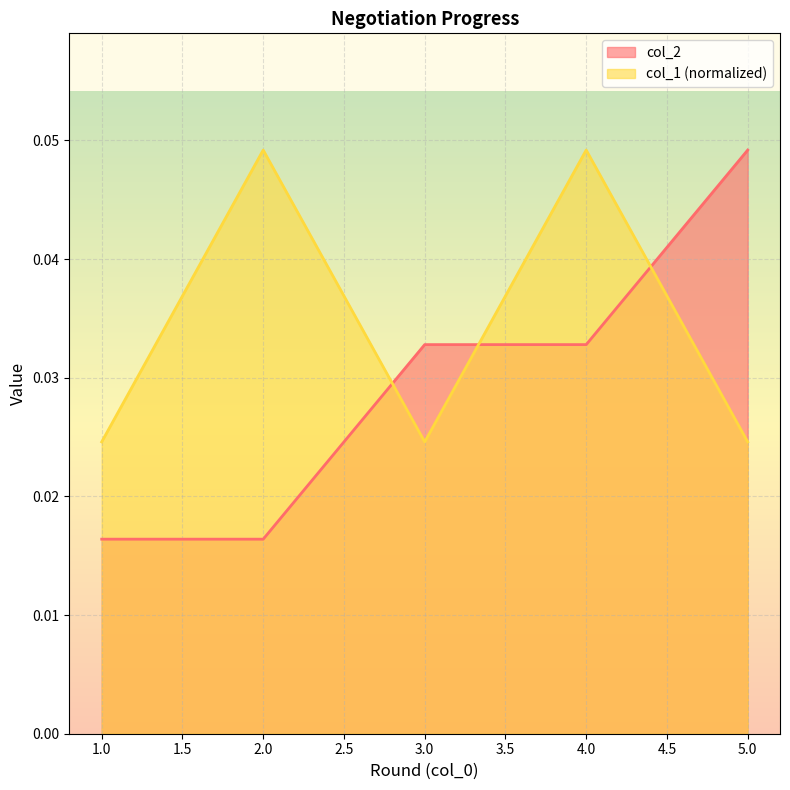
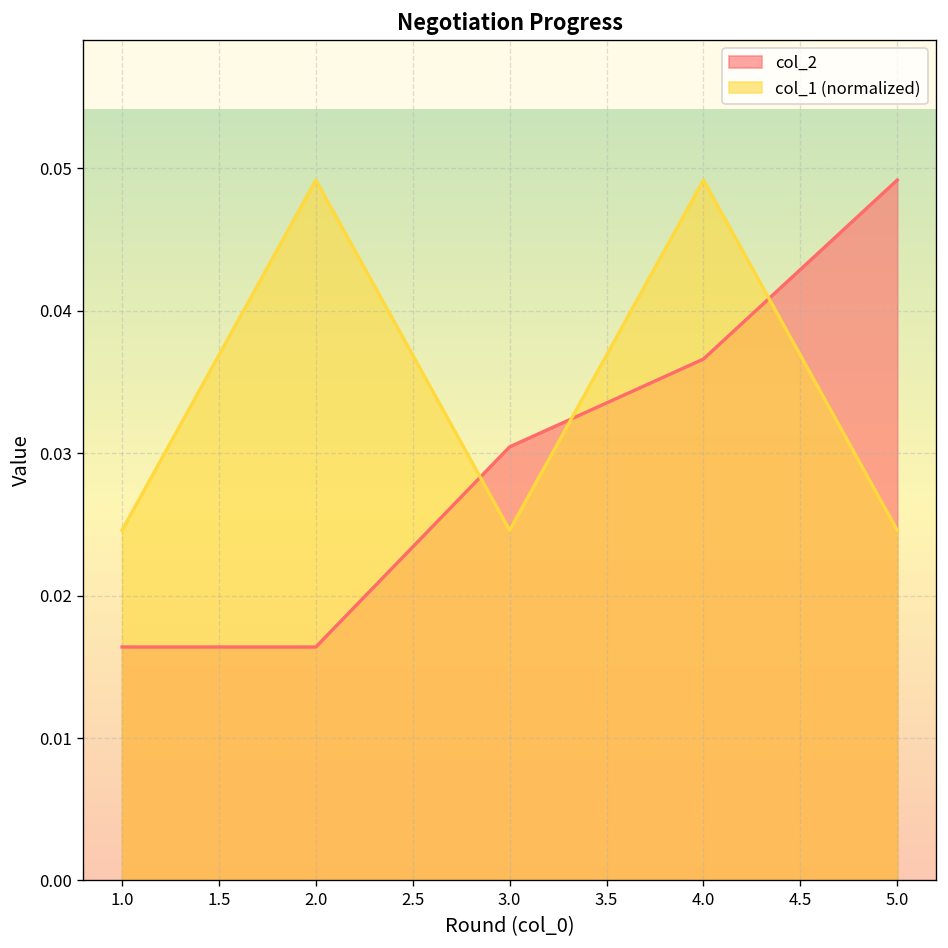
  {
    "col_2": {
      "1.0": 0.0164,
      "2.0": 0.0164,
-     "3.0": 0.0328,
-     "4.0": 0.0328,
+     "3.0": 0.0304,
+     "4.0": 0.0366,
      "5.0": 0.0492
    },
    "col_1 (normalized)": {
      "1.0": 0.0246,
      "2.0": 0.0492,
      "3.0": 0.0246,
      "4.0": 0.0492,
      "5.0": 0.0246
    }
  }
